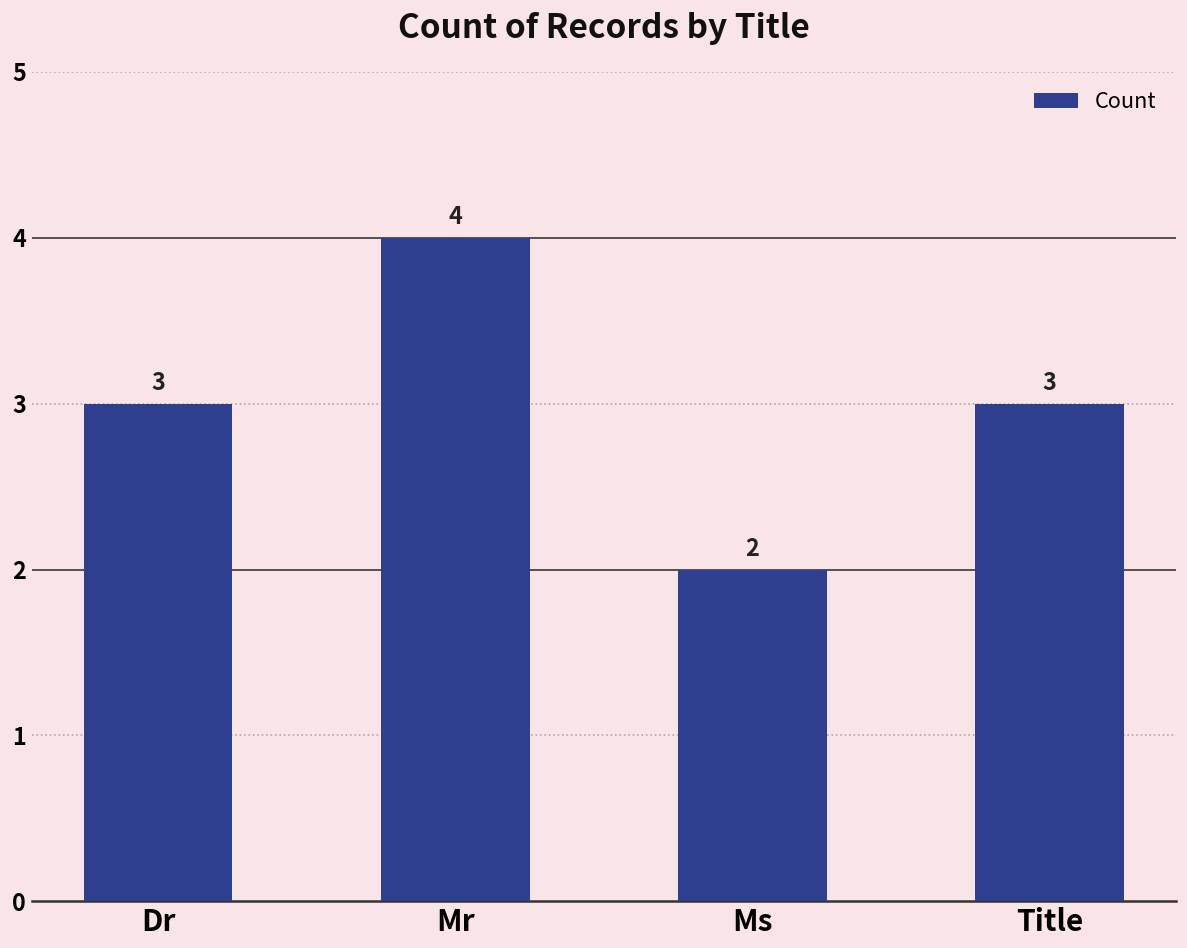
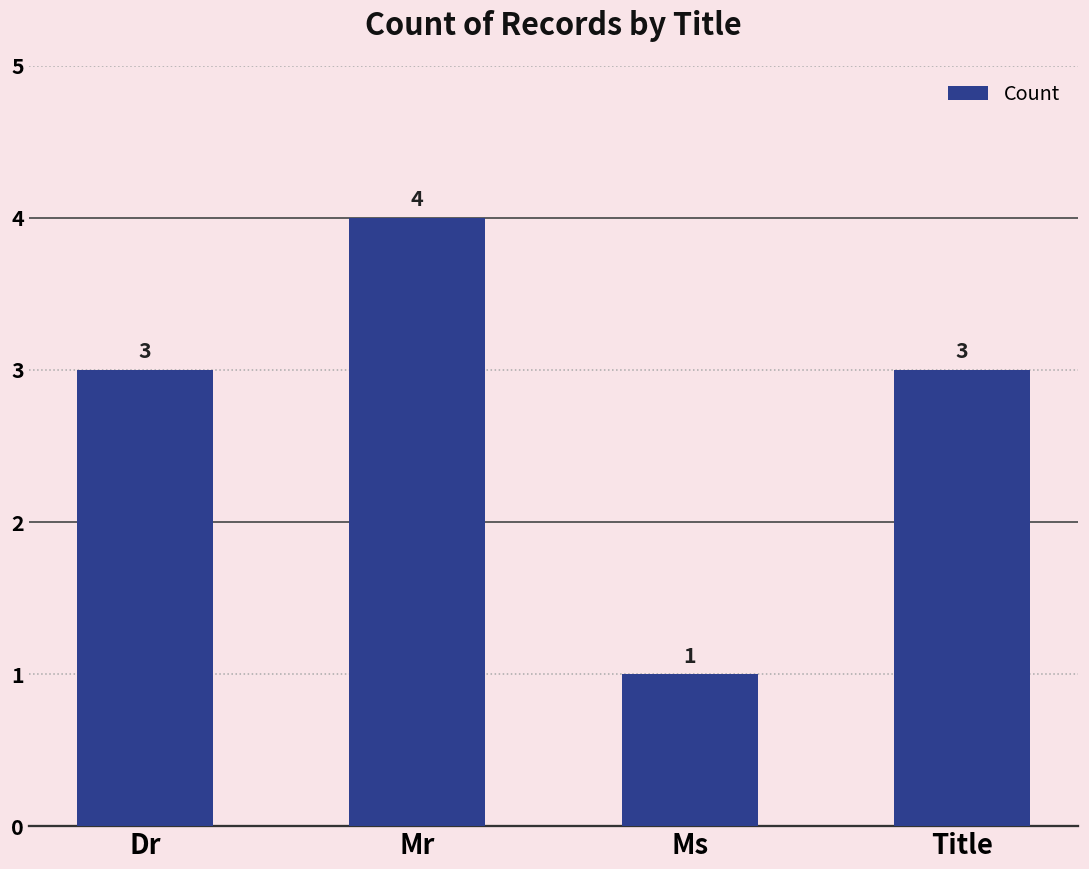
  {
    "Dr": 3,
    "Mr": 4,
-   "Ms": 2,
+   "Ms": 1,
    "Title": 3
  }
